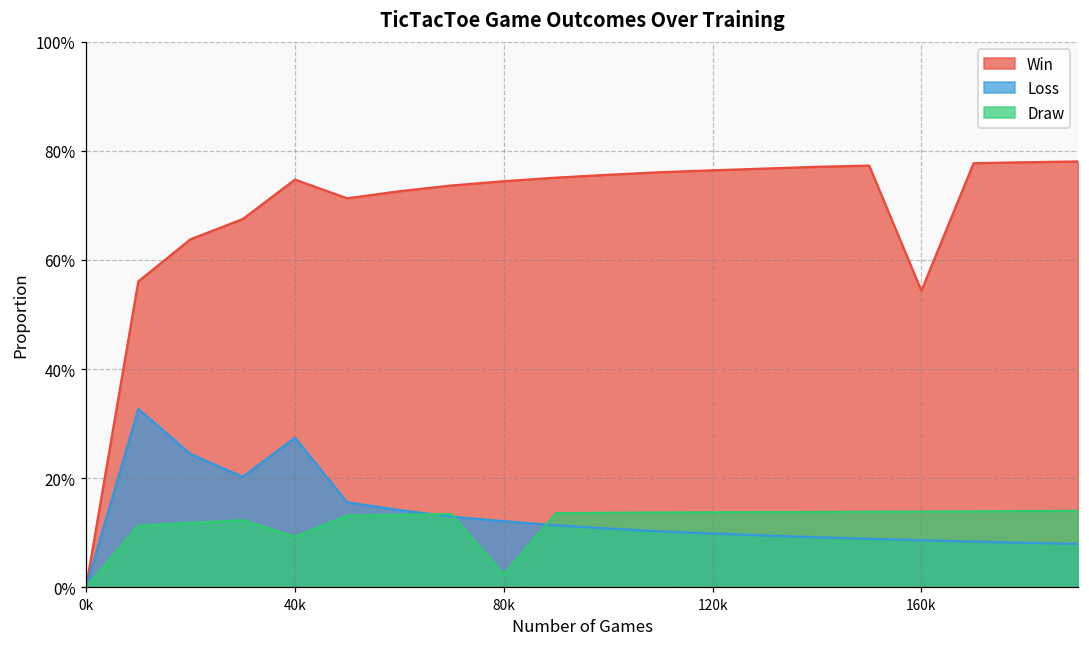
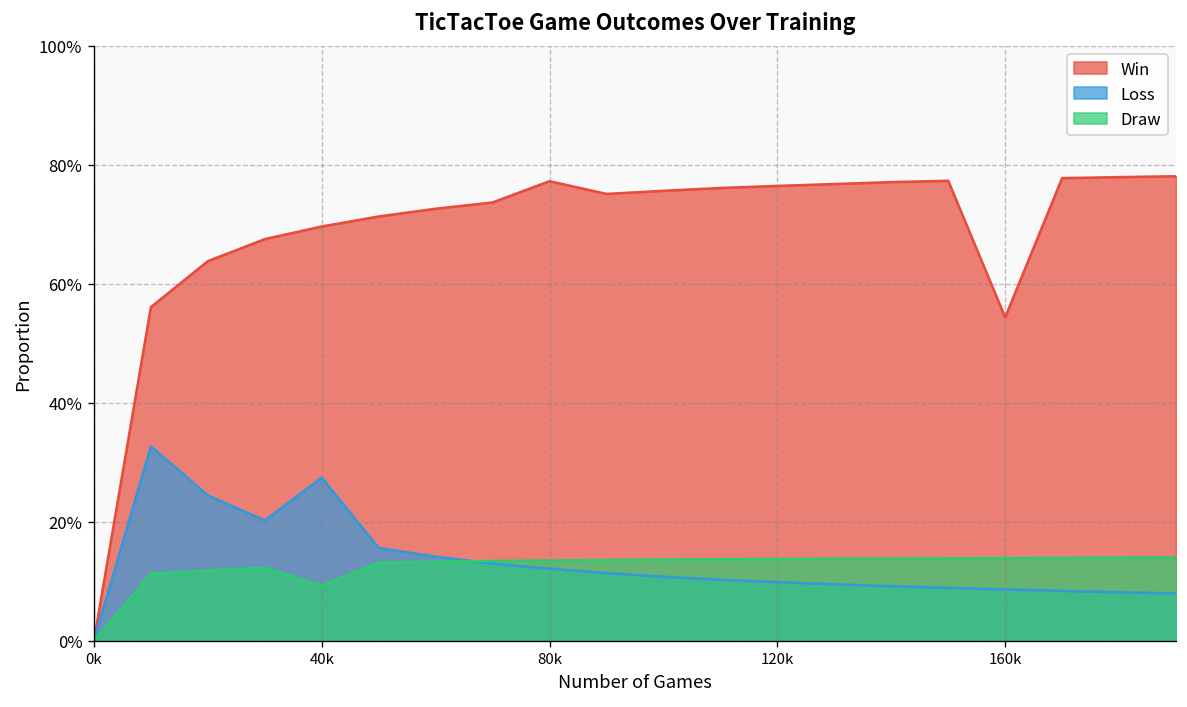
  {
    "Win": {
-     "40k": "75%",
-     "80k": "74%",
+     "40k": "70%",
+     "80k": "77%",
      "120k": "76%",
      "160k": "54%"
    },
    "Loss": {
      "40k": "27%",
      "80k": "12%",
      "120k": "10%",
      "160k": "9%"
    },
    "Draw": {
      "40k": "9%",
-     "80k": "2%",
+     "80k": "13%",
      "120k": "14%",
      "160k": "14%"
    }
  }
